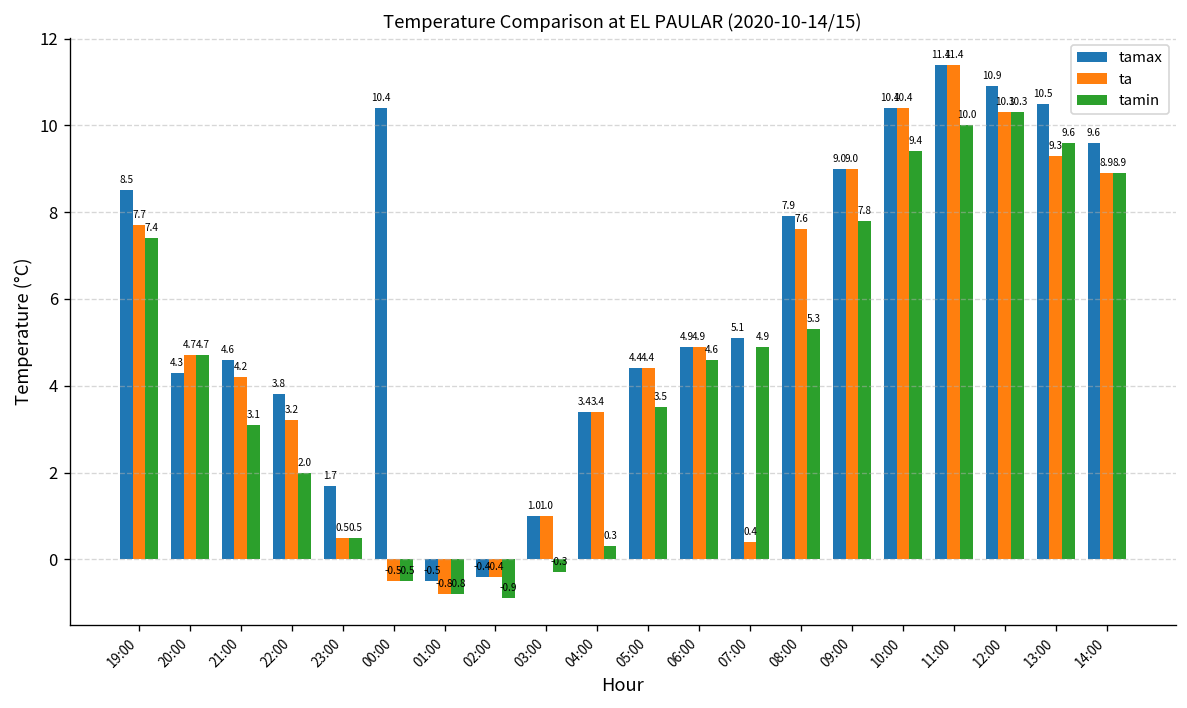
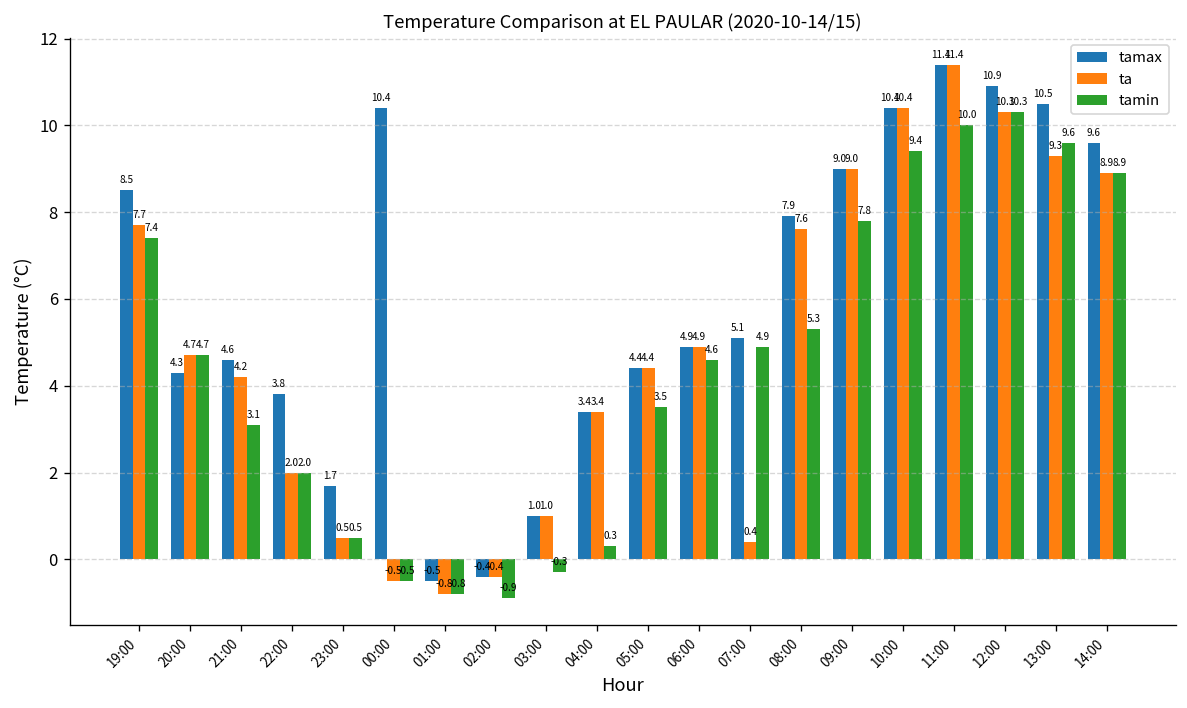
  {
    "tamax": {
      "19:00": 8.5,
      "20:00": 4.3,
      "21:00": 4.6,
      "22:00": 3.8,
      "23:00": 1.7,
      "00:00": 10.4,
      "01:00": -0.5,
      "03:00": 1.0,
      "04:00": 3.4,
      "05:00": 4.4,
      "06:00": 4.9,
      "07:00": 5.1,
      "08:00": 7.9,
      "09:00": 9.0,
      "12:00": 10.9,
      "13:00": 10.5,
      "14:00": 9.6
    },
    "ta": {
      "19:00": 7.7,
      "20:00": 4.7,
      "21:00": 4.2,
-     "22:00": 3.2,
+     "22:00": 2.0,
      "23:00": 0.5,
      "03:00": 1.0,
      "04:00": 3.4,
      "05:00": 4.4,
      "06:00": 4.9,
      "07:00": 0.4,
      "08:00": 7.6,
      "09:00": 9.0,
      "13:00": 9.3,
      "14:00": 8.9
    },
    "tamin": {
      "19:00": 7.4,
      "20:00": 4.7,
      "21:00": 3.1,
      "22:00": 2.0,
      "23:00": 0.5,
      "02:00": -0.9,
      "03:00": -0.3,
      "04:00": 0.3,
      "05:00": 3.5,
      "06:00": 4.6,
      "07:00": 4.9,
      "08:00": 5.3,
      "09:00": 7.8,
      "10:00": 9.4,
      "11:00": 10.0,
      "13:00": 9.6,
      "14:00": 8.9
    }
  }
